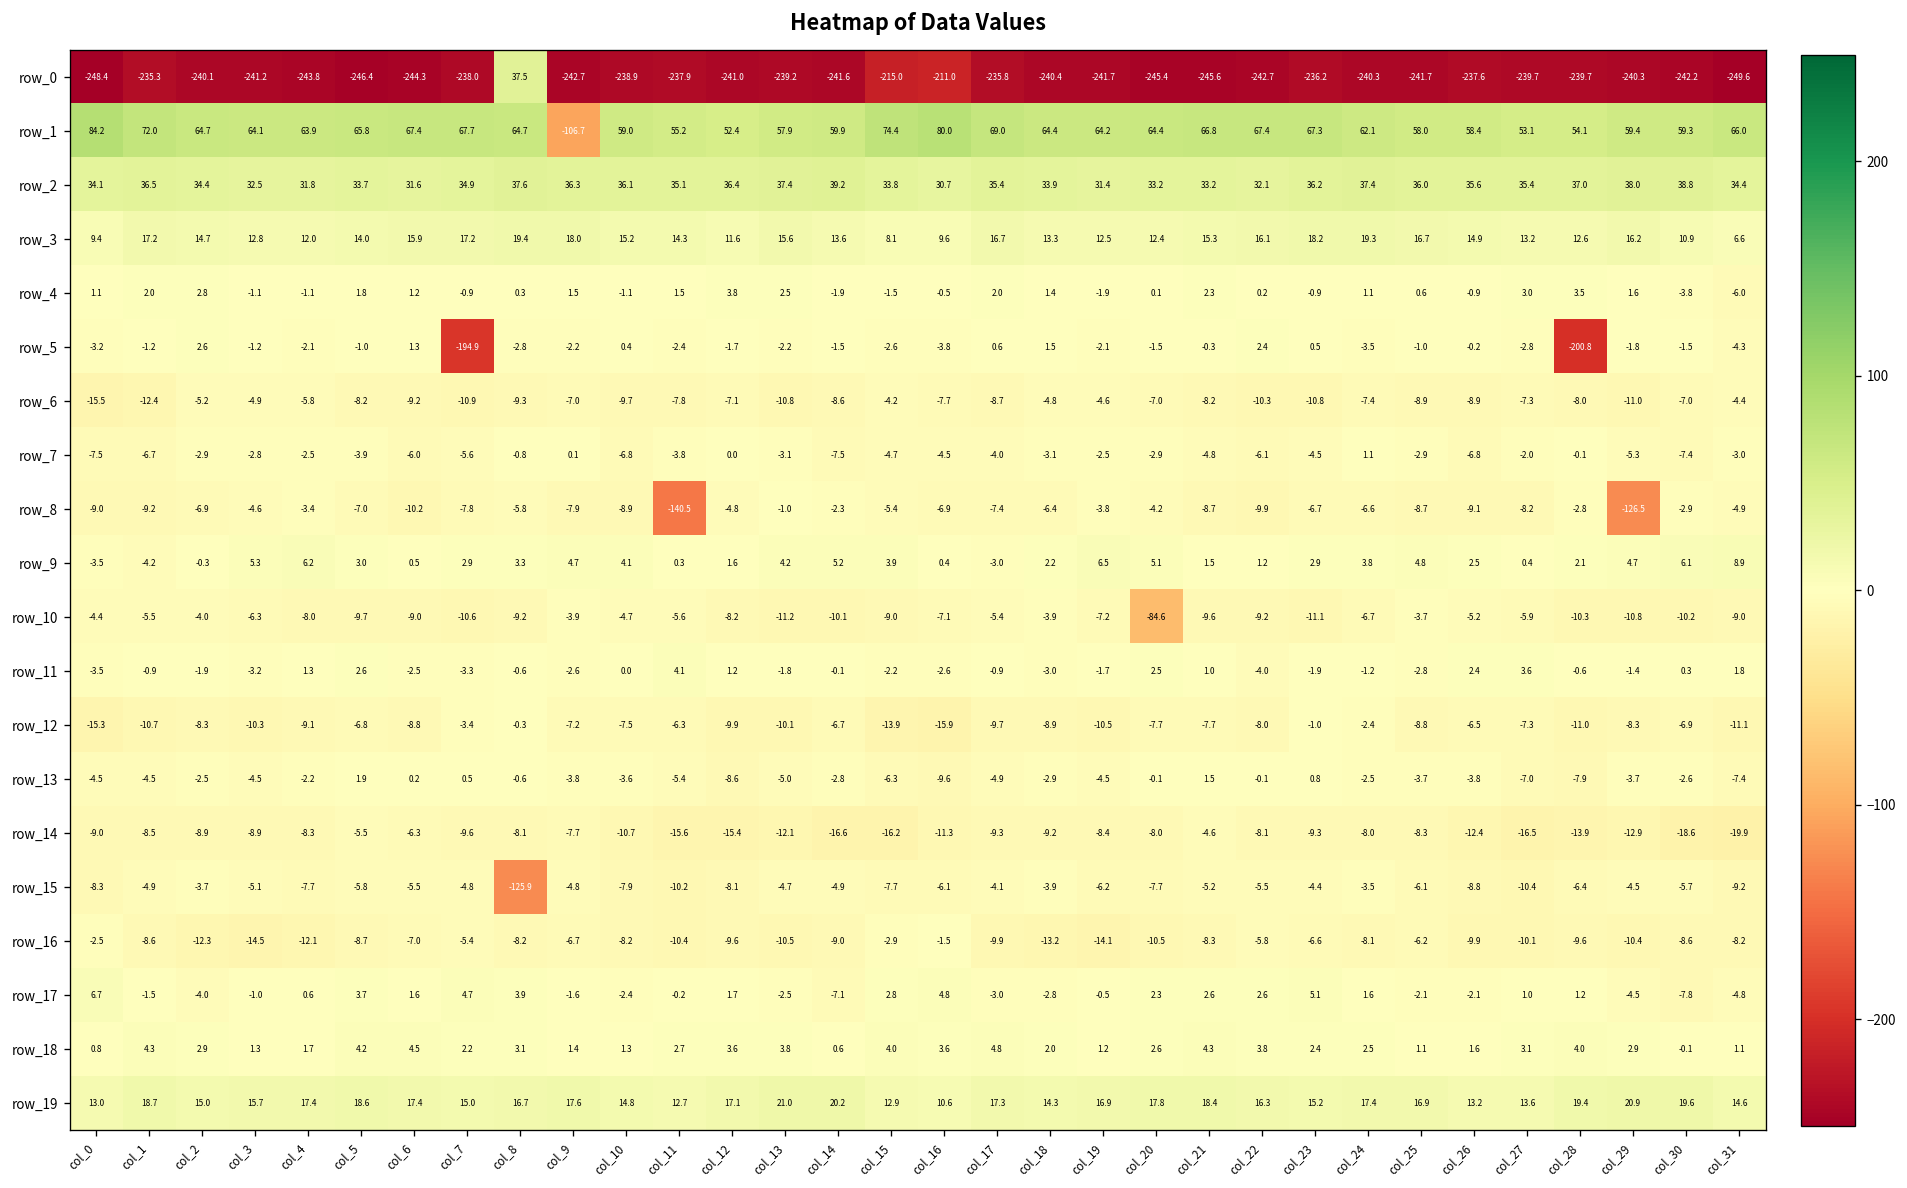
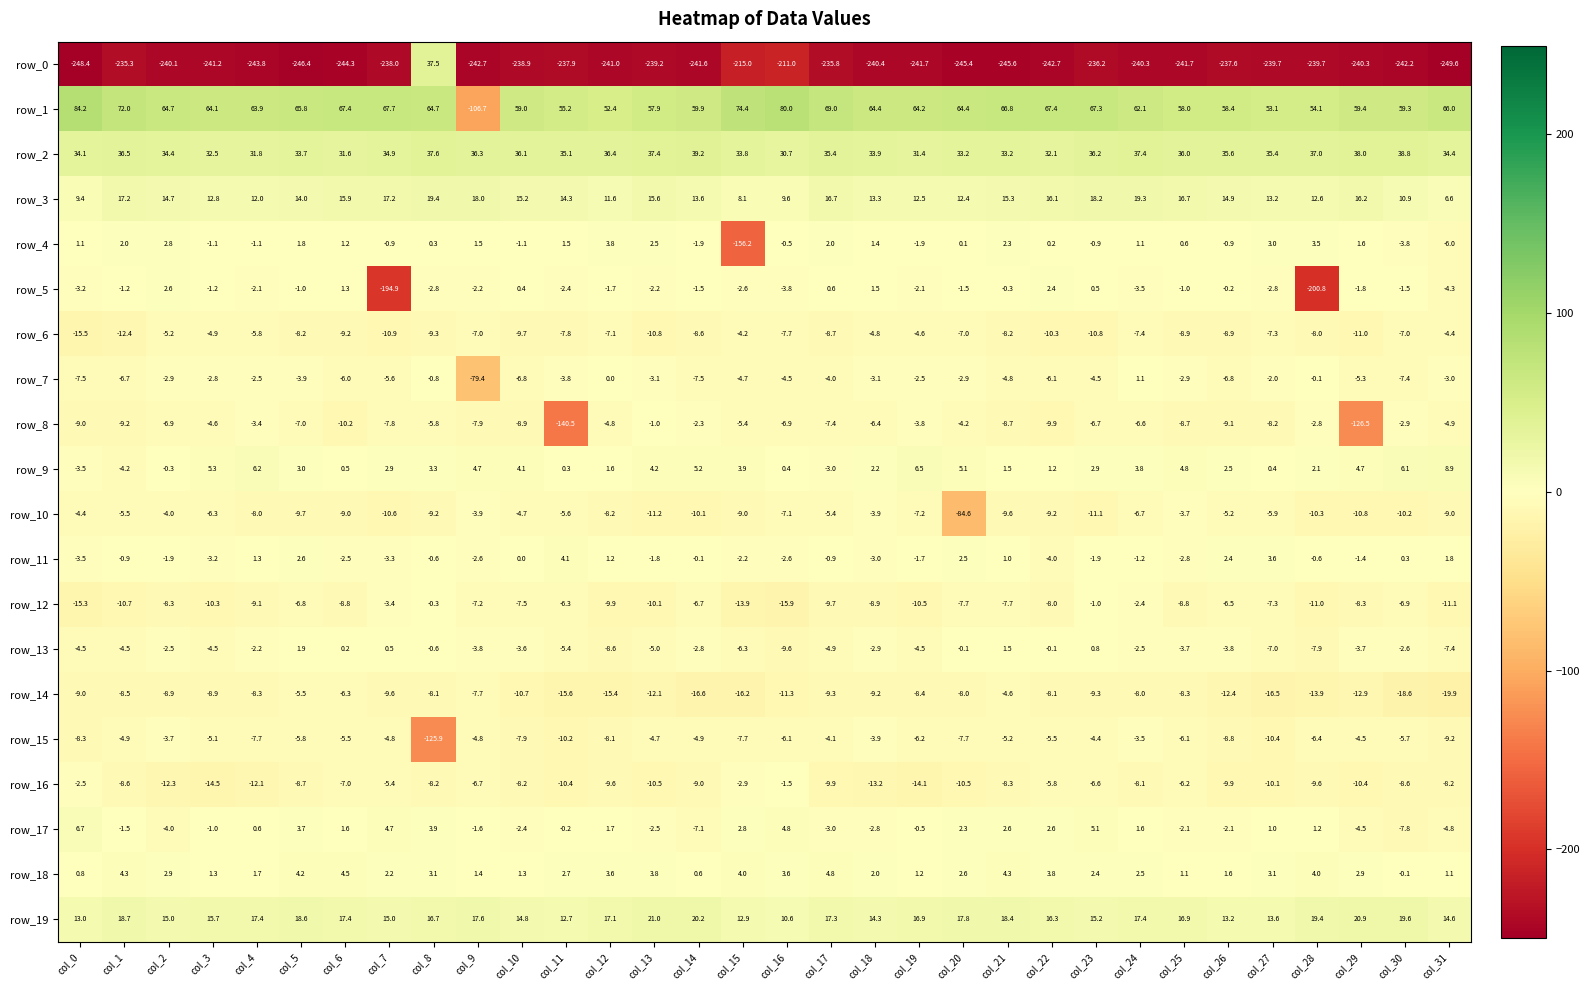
  {
    "row_4": {
      "col_0": 1.1,
      "col_1": 2.0,
      "col_2": 2.8,
      "col_3": -1.1,
      "col_4": -1.1,
      "col_5": 1.8,
      "col_6": 1.2,
      "col_7": -0.9,
      "col_8": 0.3,
      "col_9": 1.5,
      "col_10": -1.1,
      "col_11": 1.5,
      "col_12": 3.8,
      "col_13": 2.5,
      "col_14": -1.9,
-     "col_15": -1.5,
+     "col_15": -156.2,
      "col_16": -0.5,
      "col_17": 2.0,
      "col_18": 1.4,
      "col_19": -1.9,
      "col_20": 0.1,
      "col_21": 2.3,
      "col_22": 0.2,
      "col_23": -0.9,
      "col_24": 1.1,
      "col_25": 0.6,
      "col_26": -0.9,
      "col_27": 3.0,
      "col_28": 3.5,
      "col_29": 1.6,
      "col_30": -3.8,
      "col_31": -6.0
    },
    "row_7": {
      "col_0": -7.5,
      "col_1": -6.7,
      "col_2": -2.9,
      "col_3": -2.8,
      "col_4": -2.5,
      "col_5": -3.9,
      "col_6": -6.0,
      "col_7": -5.6,
      "col_8": -0.8,
-     "col_9": 0.1,
+     "col_9": -79.4,
      "col_10": -6.8,
      "col_11": -3.8,
      "col_12": 0.0,
      "col_13": -3.1,
      "col_14": -7.5,
      "col_15": -4.7,
      "col_16": -4.5,
      "col_17": -4.0,
      "col_18": -3.1,
      "col_19": -2.5,
      "col_20": -2.9,
      "col_21": -4.8,
      "col_22": -6.1,
      "col_23": -4.5,
      "col_24": 1.1,
      "col_25": -2.9,
      "col_26": -6.8,
      "col_27": -2.0,
      "col_28": -0.1,
      "col_29": -5.3,
      "col_30": -7.4,
      "col_31": -3.0
    }
  }
